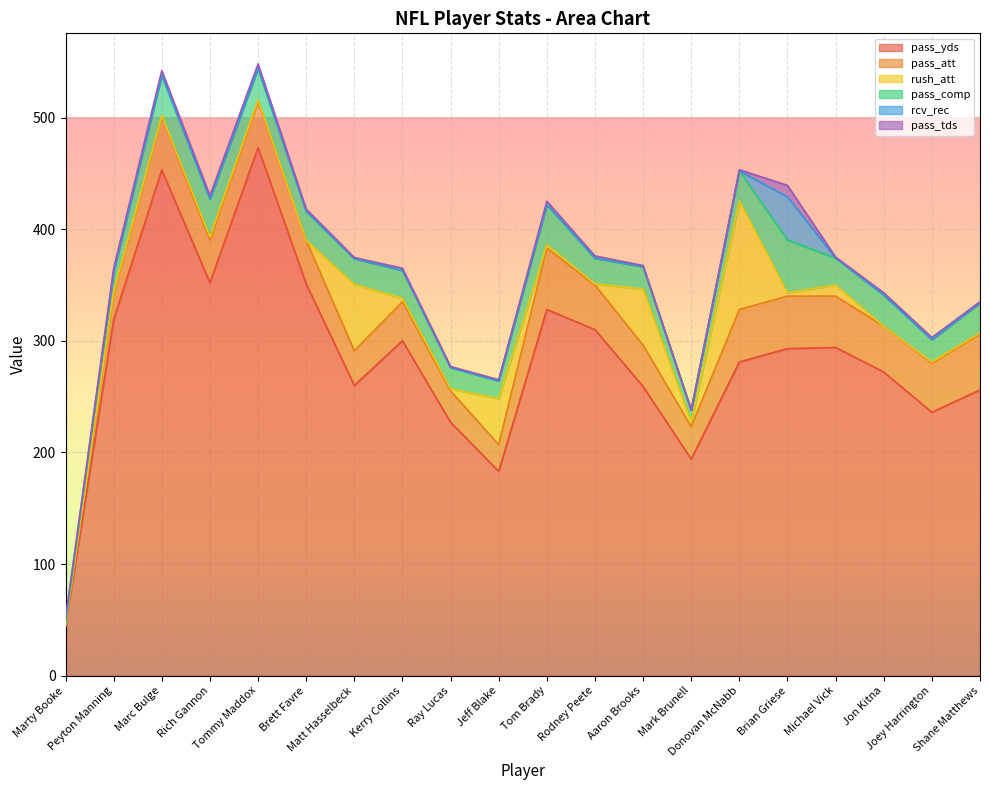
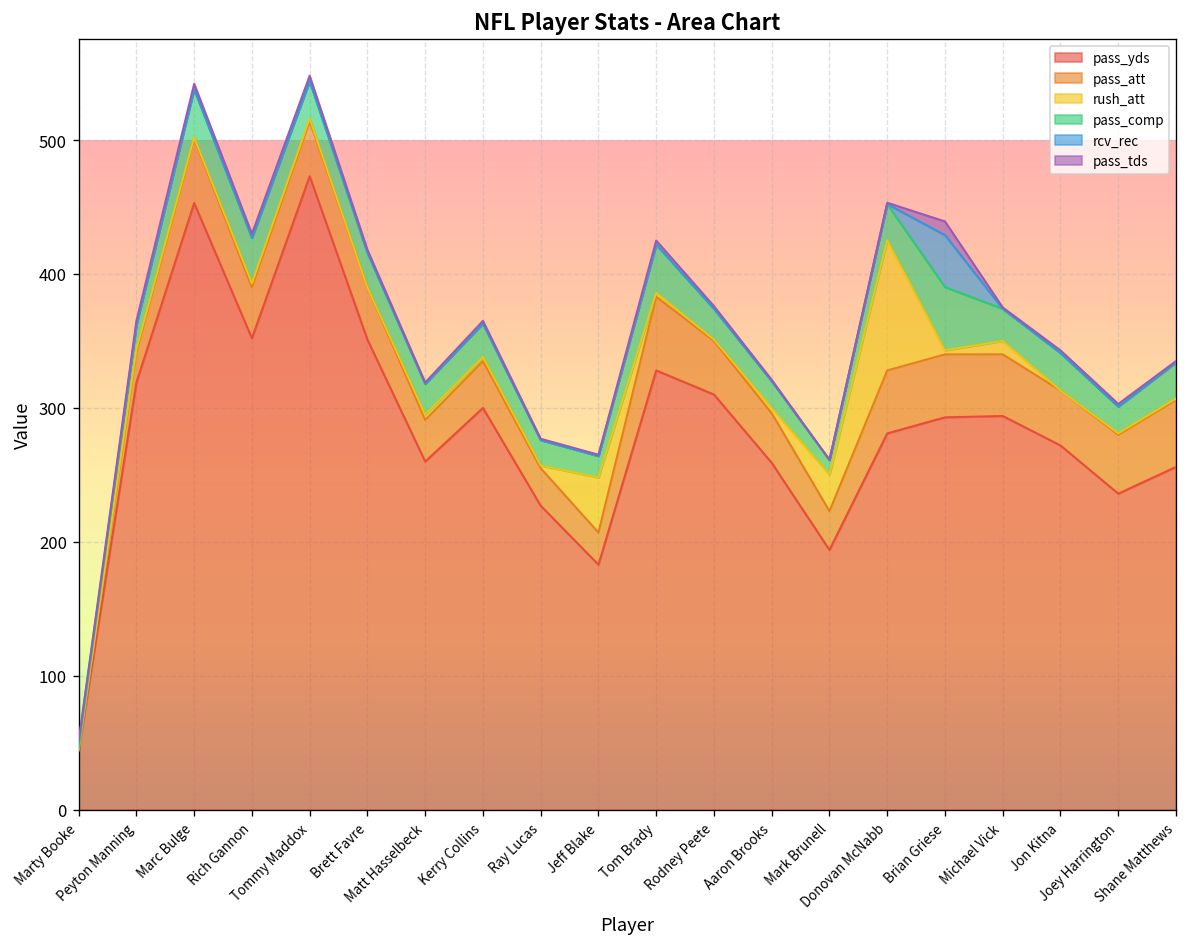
  {
    "rush_att": {
      "Rich Gannon": 3,
-     "Matt Hasselbeck": 60,
+     "Matt Hasselbeck": 4,
      "Kerry Collins": 3,
      "Jeff Blake": 41,
      "Tom Brady": 3,
-     "Aaron Brooks": 50,
-     "Mark Brunell": 4,
+     "Aaron Brooks": 4,
+     "Mark Brunell": 27,
      "Donovan McNabb": 97,
      "Brian Griese": 3,
      "Michael Vick": 10
    },
    "pass_comp": {
      "Brian Griese": 47
    },
    "rcv_rec": {
      "Brian Griese": 39
    },
    "pass_tds": {
      "Peyton Manning": 3,
      "Marc Bulge": 4,
      "Rich Gannon": 3,
      "Tommy Maddox": 4,
      "Tom Brady": 3,
      "Brian Griese": 10
    }
  }
